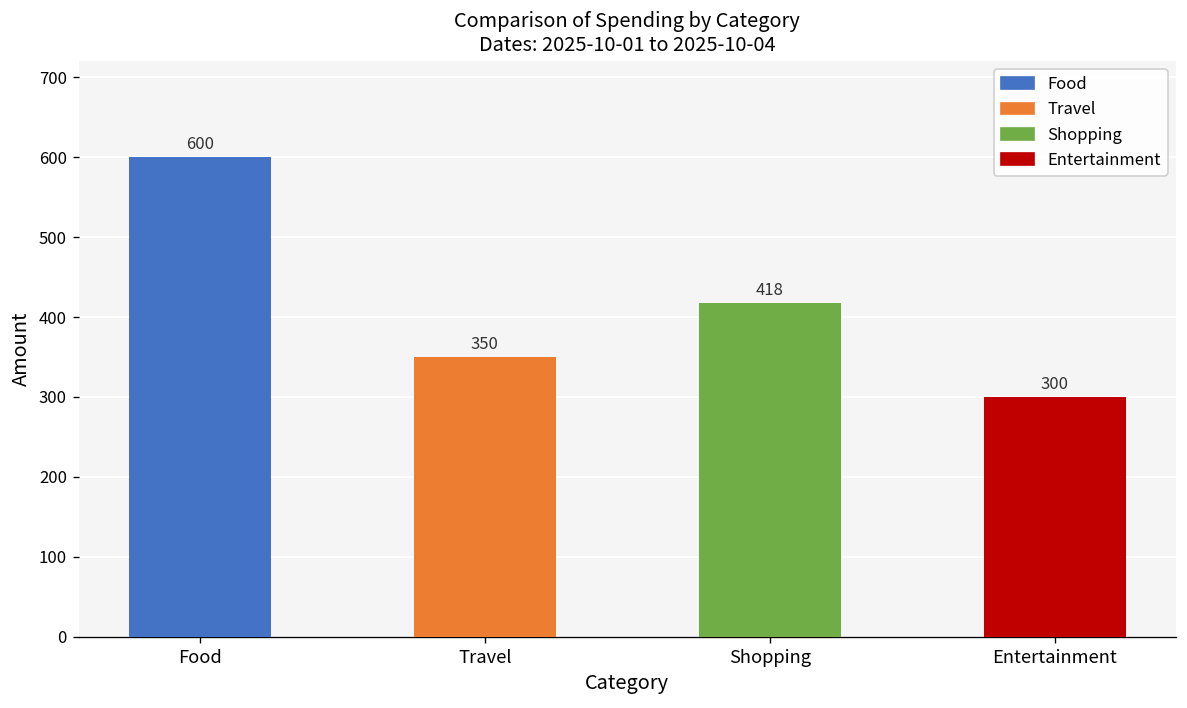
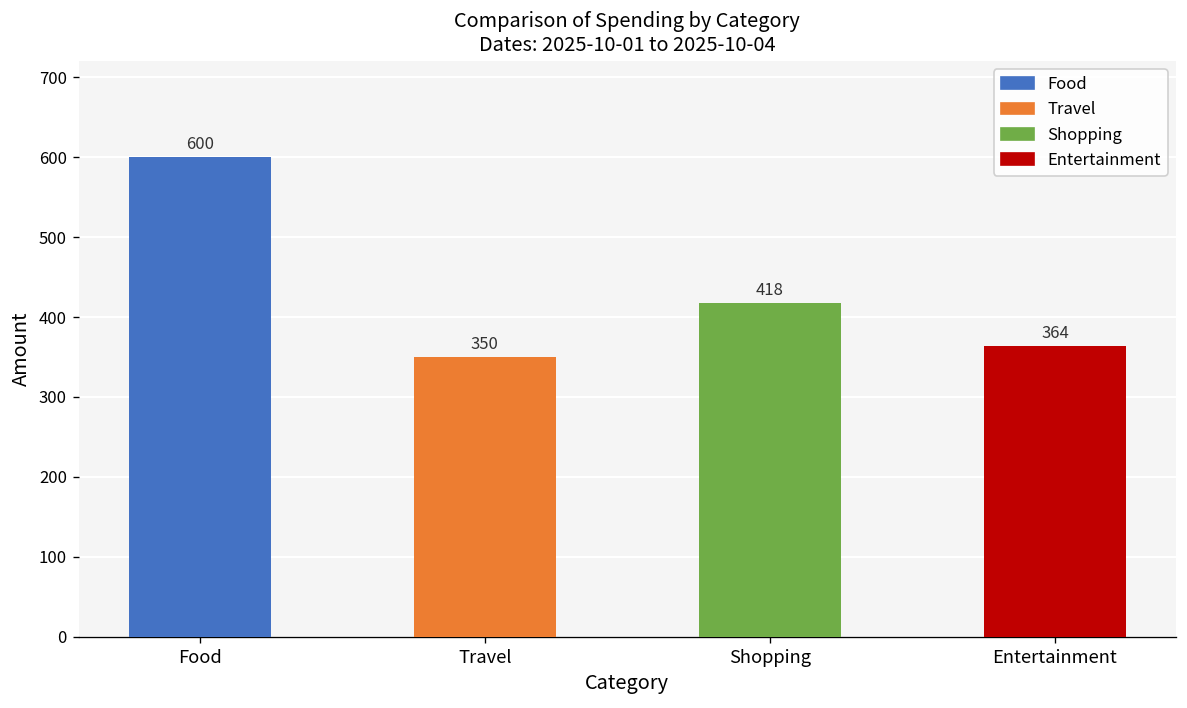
  {
    "Food": 600,
    "Travel": 350,
    "Shopping": 418,
-   "Entertainment": 300
+   "Entertainment": 364
  }
